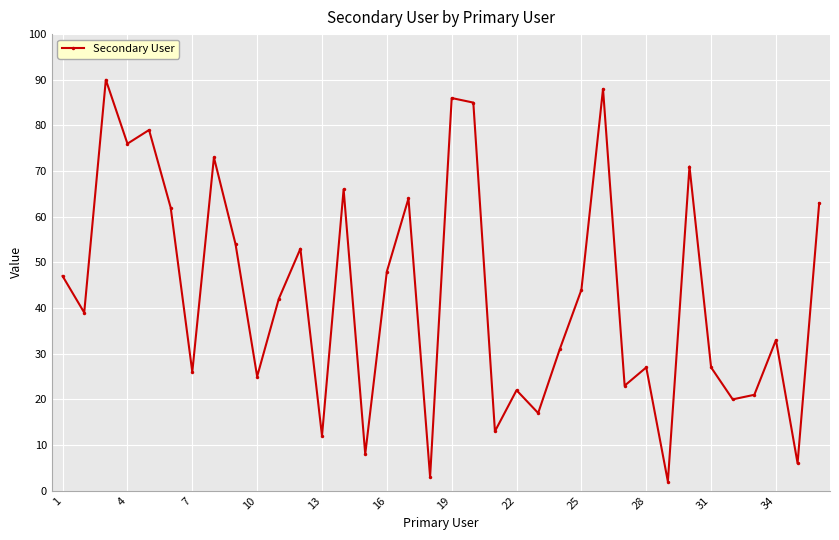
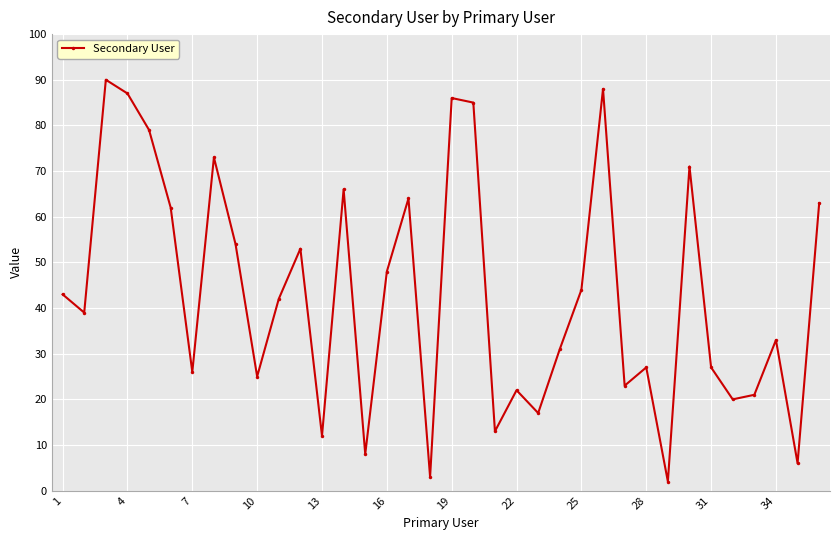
  {
-   "1": 47,
-   "4": 76,
+   "1": 43,
+   "4": 87,
    "7": 26,
    "10": 25,
    "13": 12,
    "16": 48,
    "19": 86,
    "22": 22,
    "25": 44,
    "28": 27,
    "31": 27,
    "34": 33
  }
